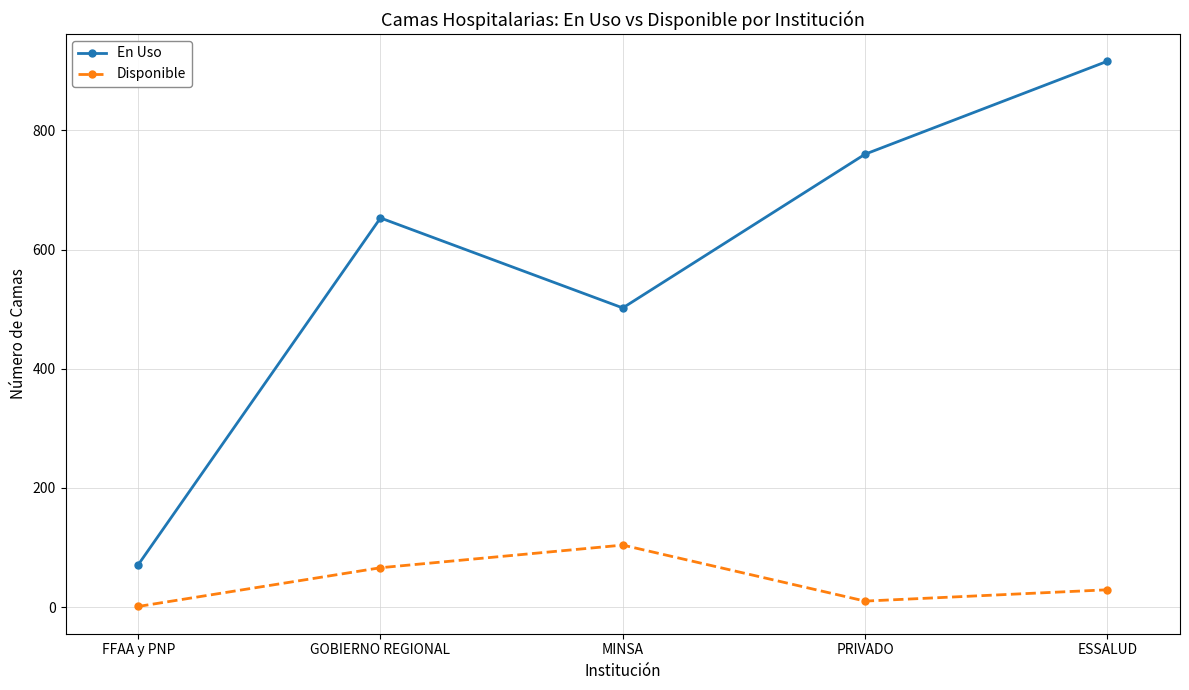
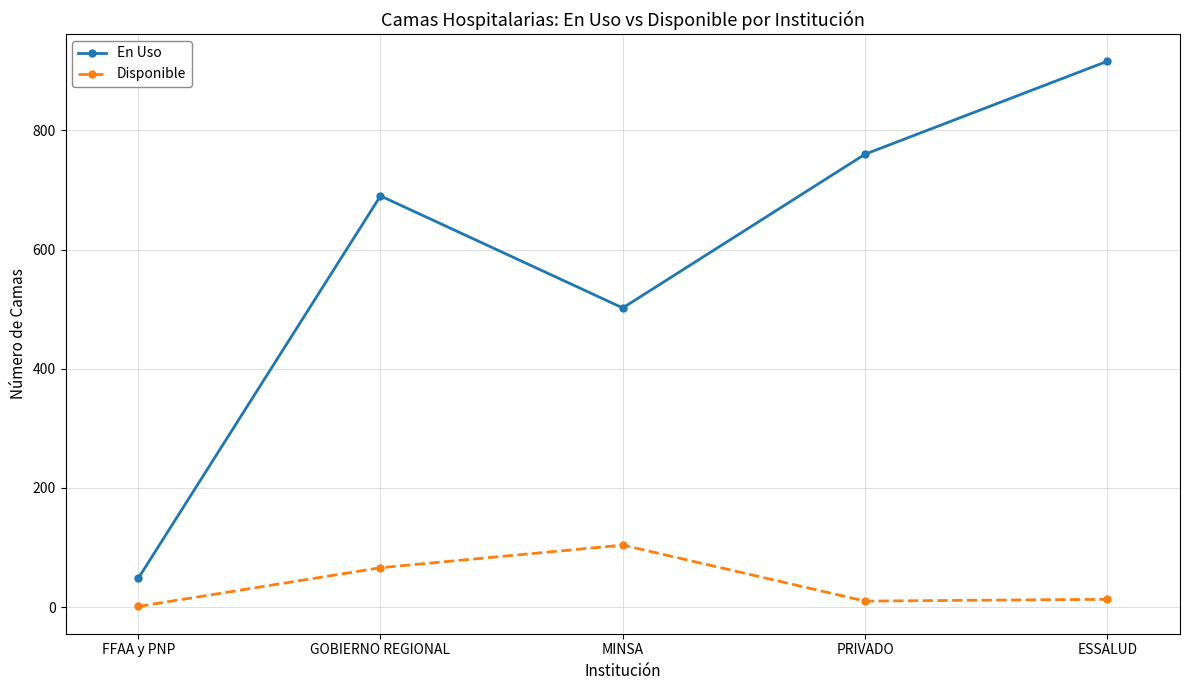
  {
    "En Uso": {
-     "FFAA y PNP": 70,
-     "GOBIERNO REGIONAL": 650,
+     "FFAA y PNP": 50,
+     "GOBIERNO REGIONAL": 690,
      "MINSA": 500,
      "PRIVADO": 760,
      "ESSALUD": 920
    },
    "Disponible": {
      "FFAA y PNP": 0,
      "GOBIERNO REGIONAL": 70,
      "MINSA": 100,
      "PRIVADO": 10,
-     "ESSALUD": 30
+     "ESSALUD": 10
    }
  }
